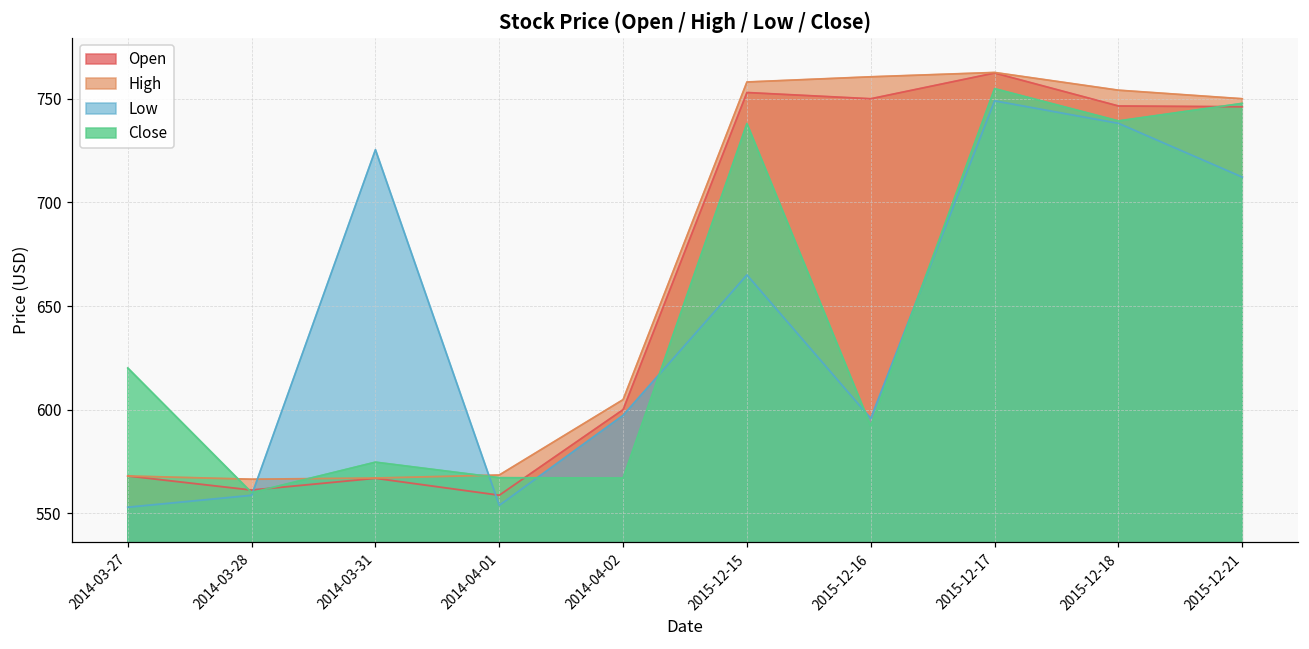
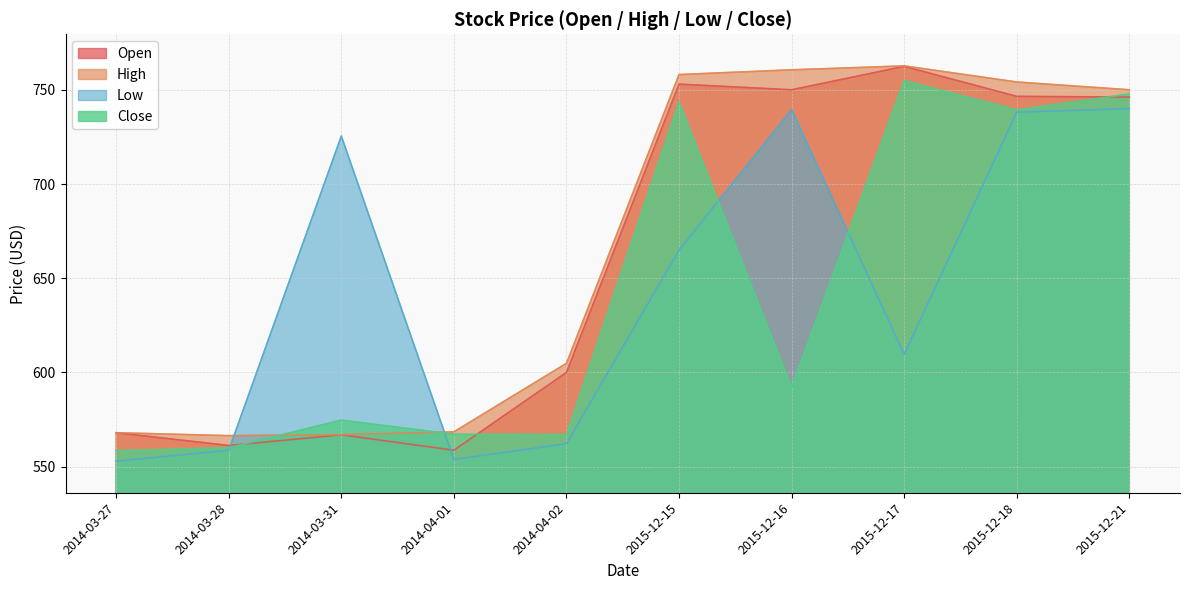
  {
    "Low": {
      "2014-03-27": 553,
      "2014-03-31": 725,
      "2014-04-01": 554,
-     "2014-04-02": 597,
+     "2014-04-02": 562,
      "2015-12-15": 665,
-     "2015-12-16": 596,
-     "2015-12-17": 749,
-     "2015-12-21": 712
+     "2015-12-16": 739,
+     "2015-12-17": 610,
+     "2015-12-21": 740
    },
    "Close": {
-     "2014-03-27": 620,
+     "2014-03-27": 558,
      "2014-03-31": 575,
      "2014-04-02": 567,
-     "2015-12-15": 738,
+     "2015-12-15": 743,
      "2015-12-16": 592,
      "2015-12-17": 755,
      "2015-12-21": 748
    }
  }
